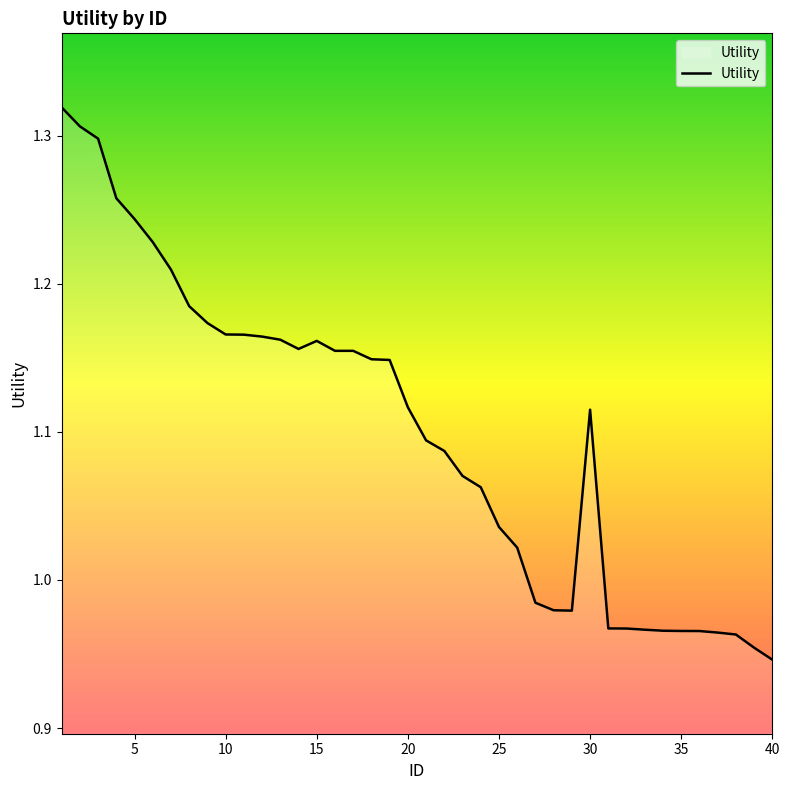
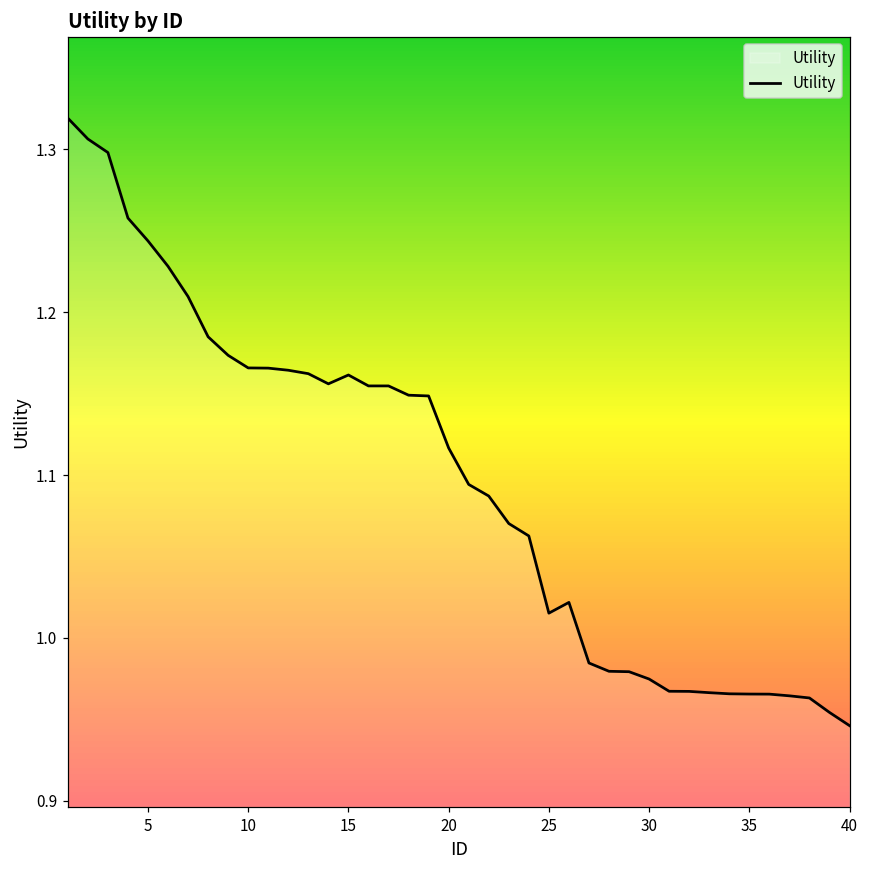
  {
    "5": 1.244,
    "10": 1.166,
    "15": 1.161,
    "20": 1.117,
-   "25": 1.036,
-   "30": 1.115,
+   "25": 1.015,
+   "30": 0.975,
    "35": 0.966,
    "40": 0.946
  }
